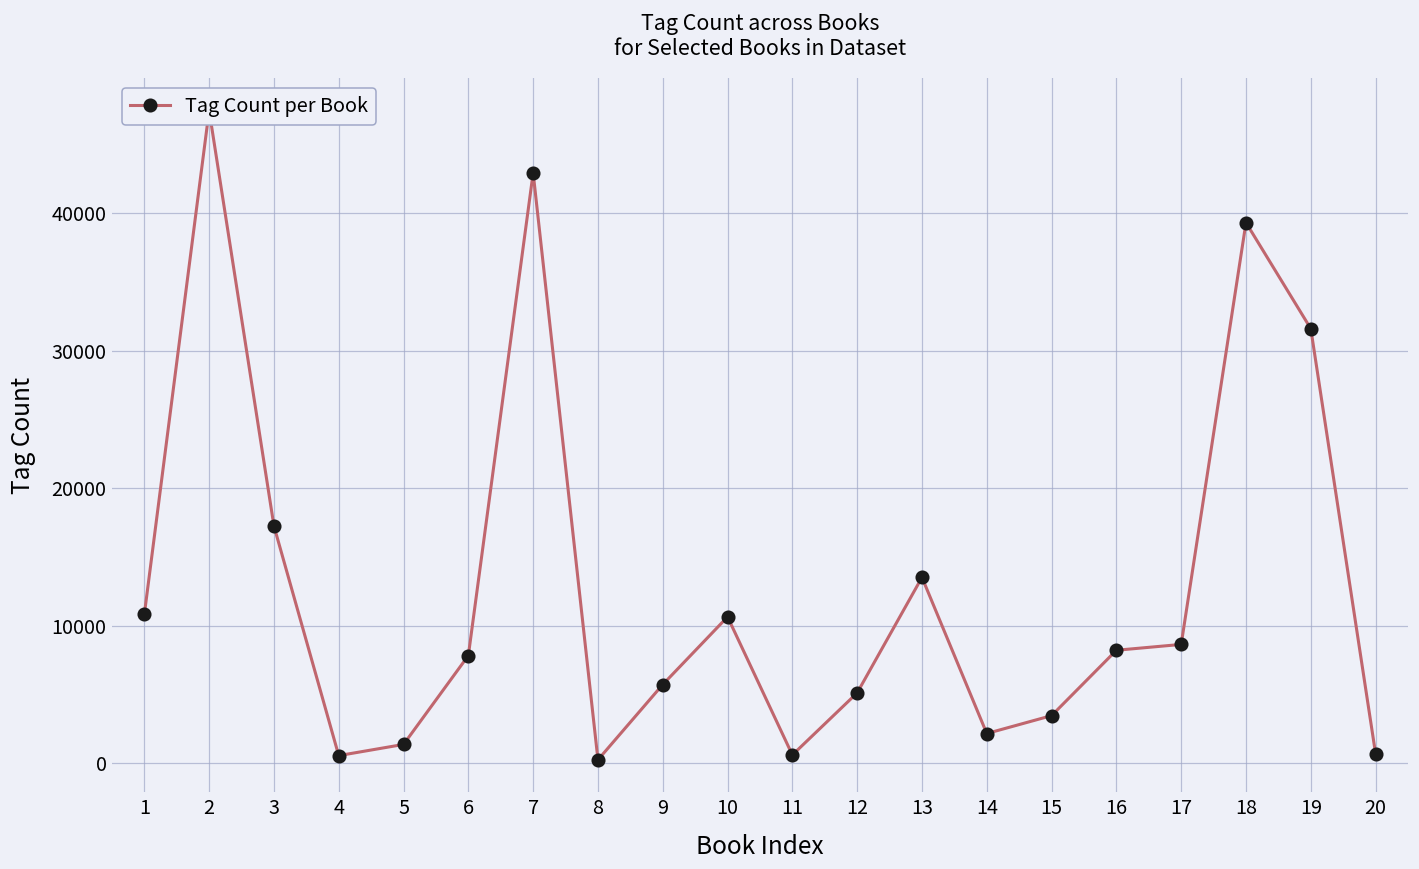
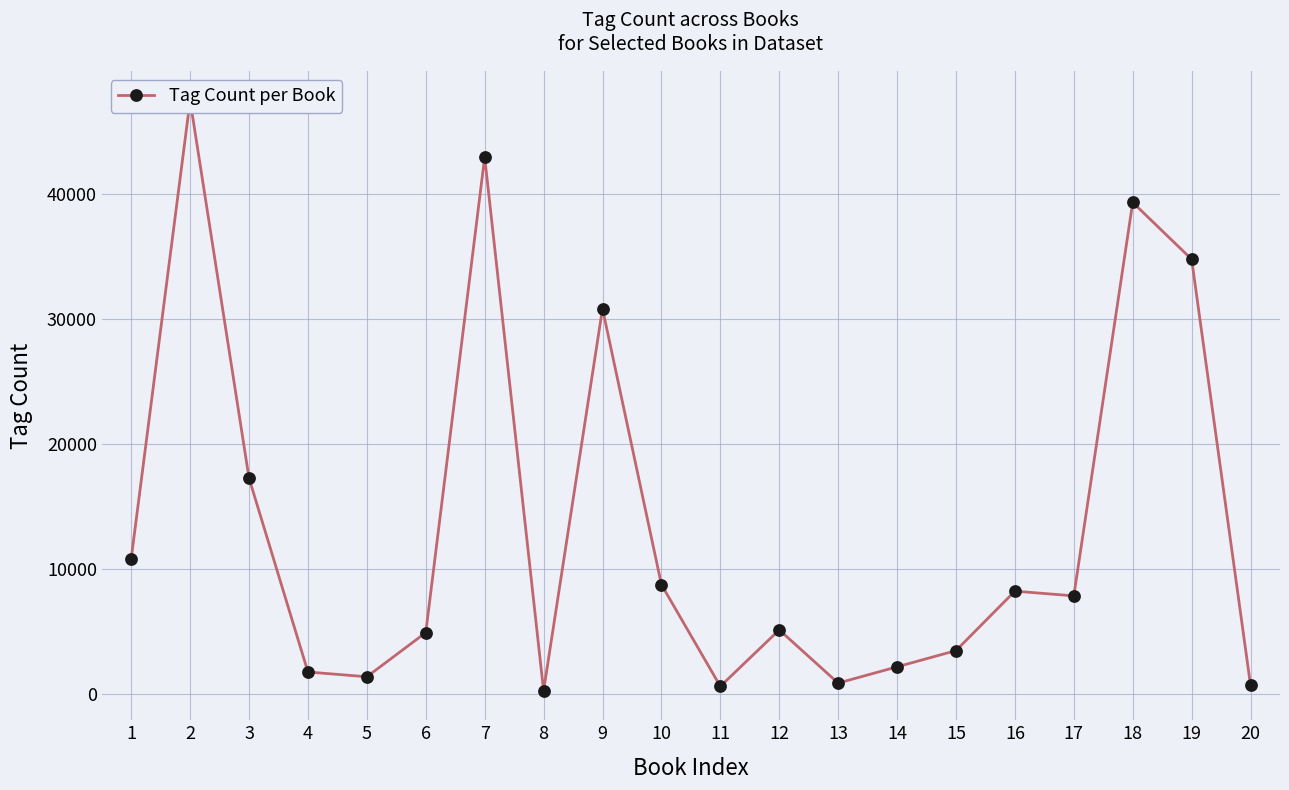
  {
    "1": 10800,
    "3": 17300,
-   "4": 600,
+   "4": 1800,
    "5": 1400,
-   "6": 7800,
+   "6": 4900,
    "7": 43000,
    "8": 300,
-   "9": 5700,
-   "10": 10700,
+   "9": 30800,
+   "10": 8800,
    "11": 600,
    "12": 5100,
-   "13": 13500,
+   "13": 900,
    "14": 2200,
    "15": 3500,
    "16": 8200,
-   "17": 8700,
+   "17": 7900,
    "18": 39300,
-   "19": 31600,
+   "19": 34800,
    "20": 700
  }
